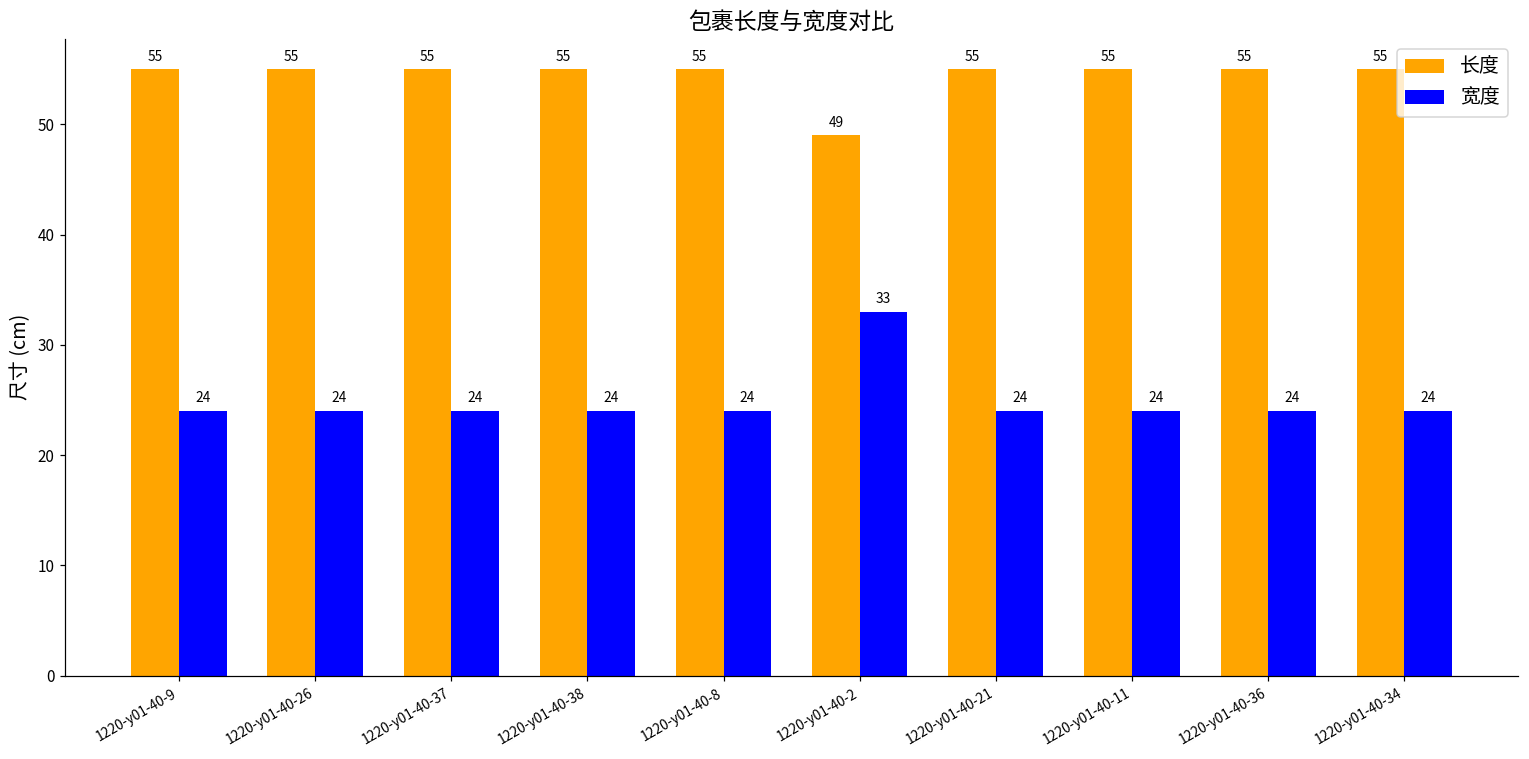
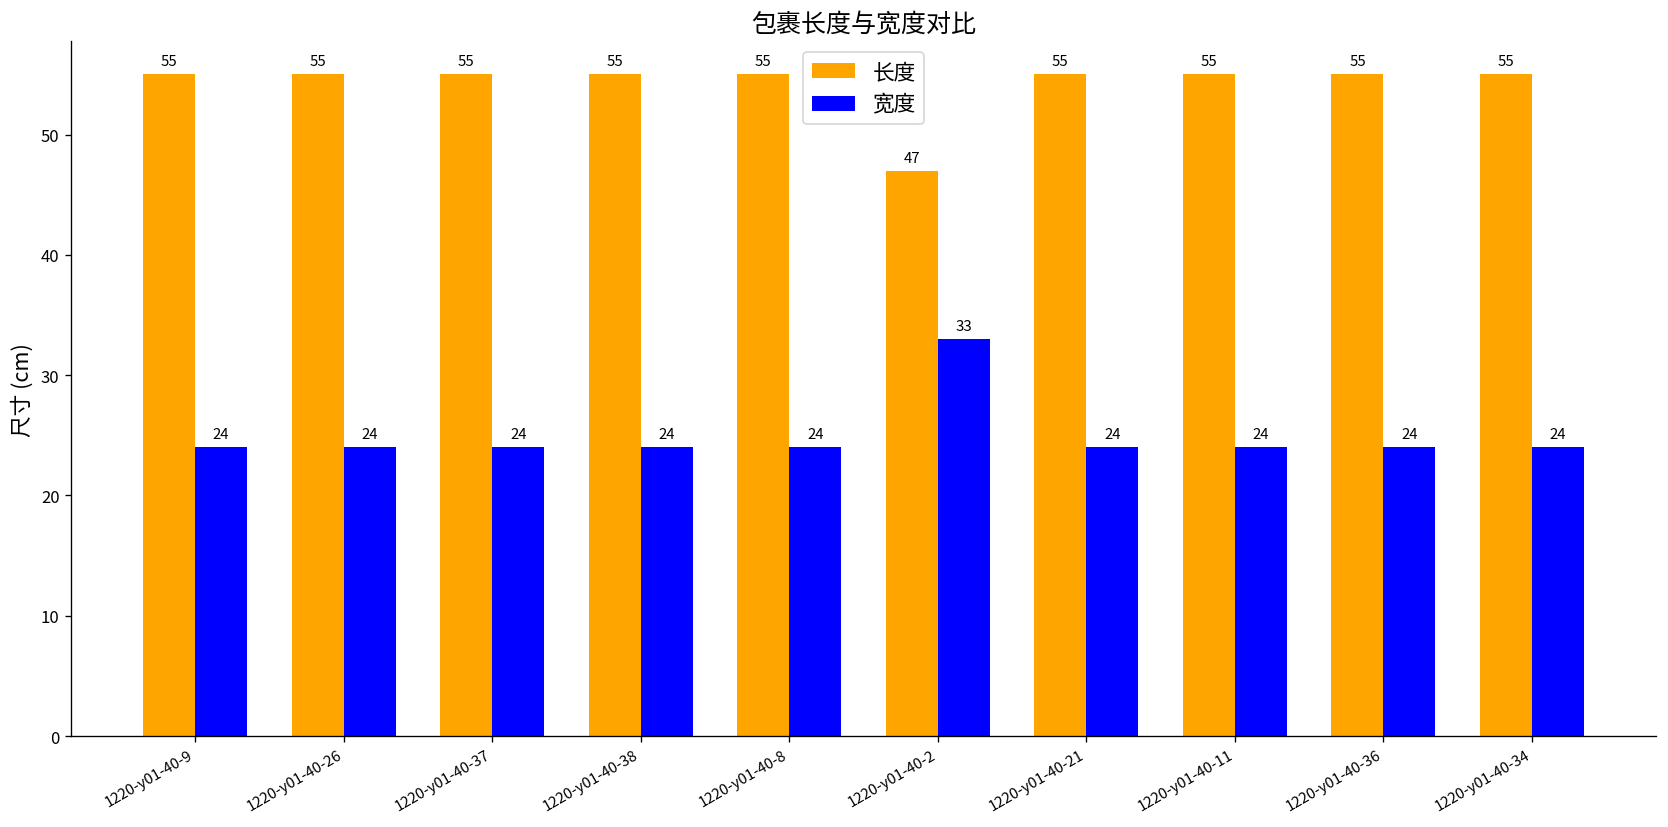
  {
    "长度": {
      "1220-y01-40-9": 55,
      "1220-y01-40-26": 55,
      "1220-y01-40-37": 55,
      "1220-y01-40-38": 55,
      "1220-y01-40-8": 55,
-     "1220-y01-40-2": 49,
+     "1220-y01-40-2": 47,
      "1220-y01-40-21": 55,
      "1220-y01-40-11": 55,
      "1220-y01-40-36": 55,
      "1220-y01-40-34": 55
    },
    "宽度": {
      "1220-y01-40-9": 24,
      "1220-y01-40-26": 24,
      "1220-y01-40-37": 24,
      "1220-y01-40-38": 24,
      "1220-y01-40-8": 24,
      "1220-y01-40-2": 33,
      "1220-y01-40-21": 24,
      "1220-y01-40-11": 24,
      "1220-y01-40-36": 24,
      "1220-y01-40-34": 24
    }
  }
